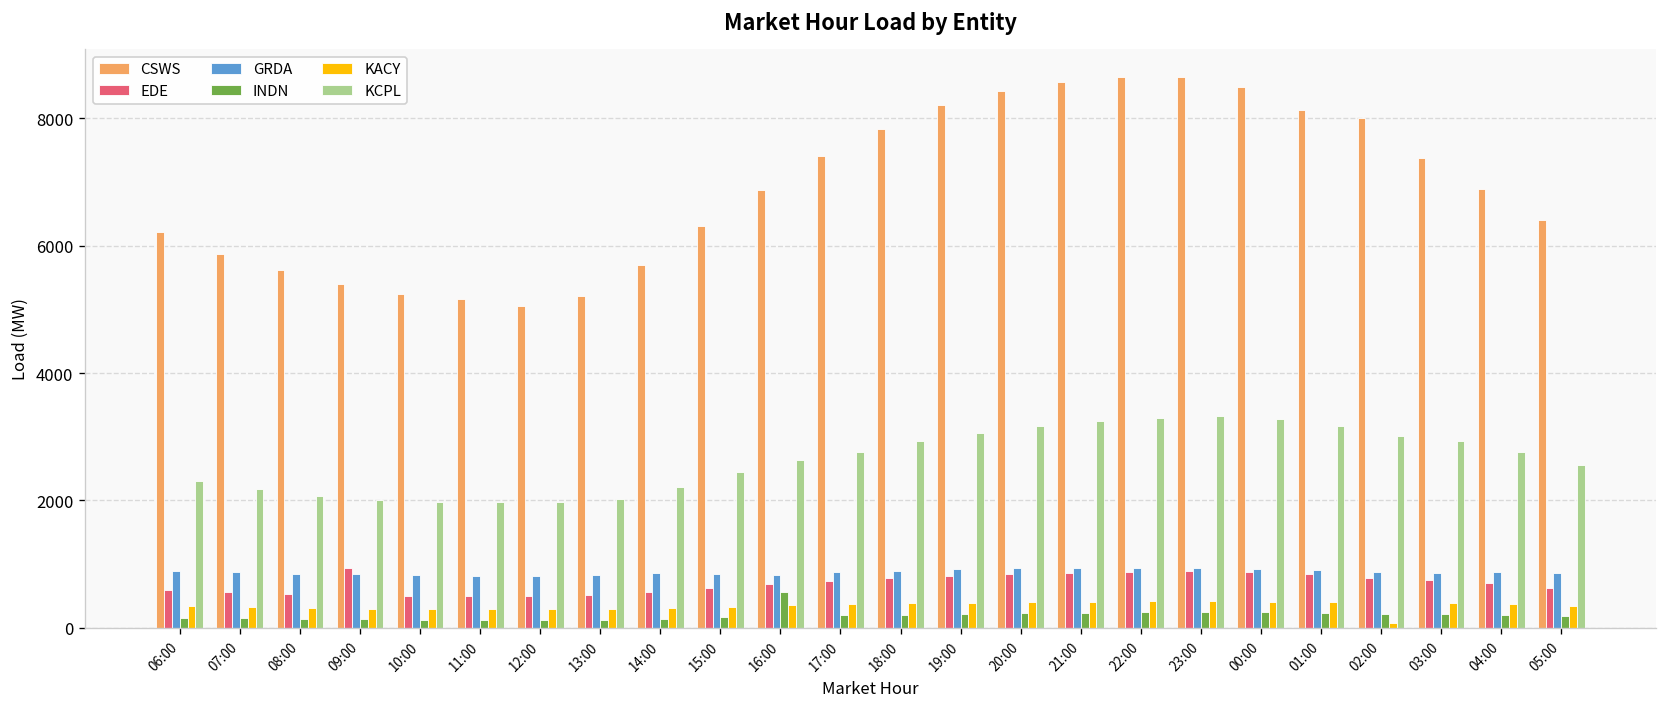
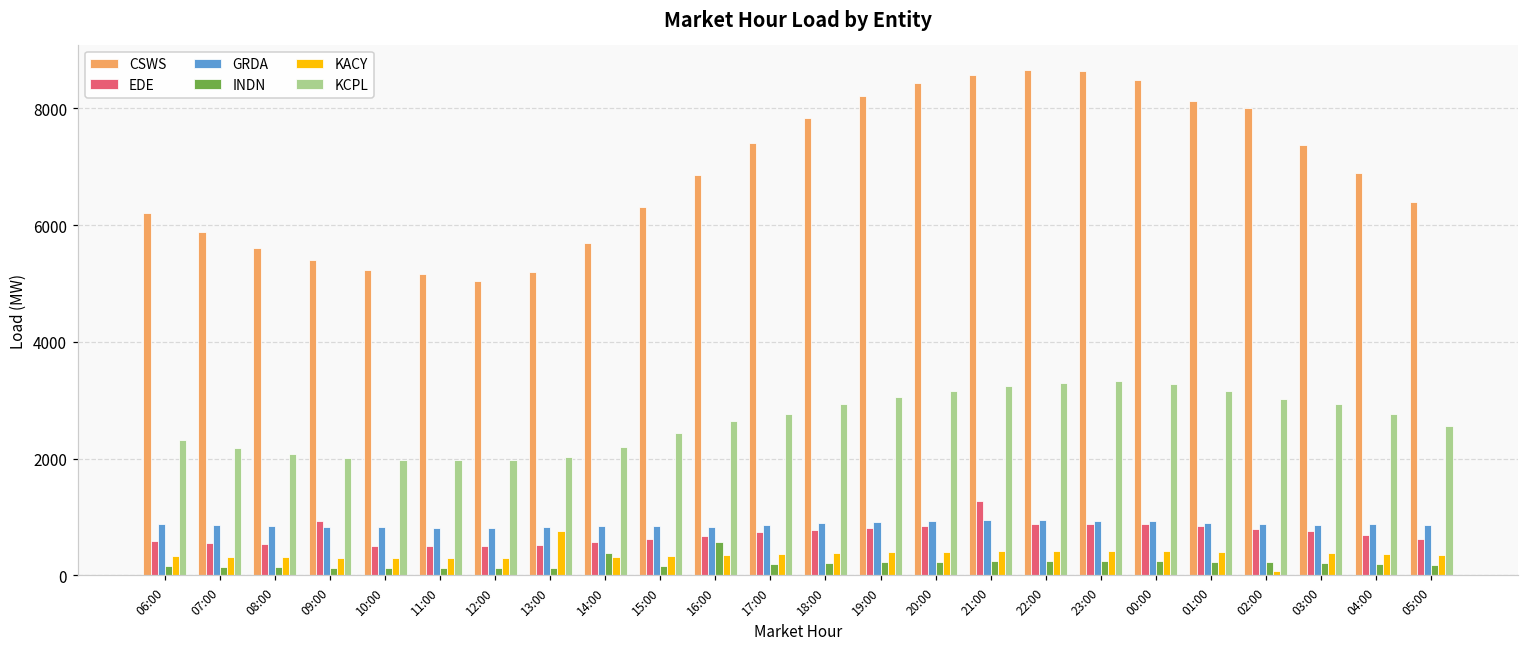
  {
    "CSWS": {
      "06:00": 6200,
      "07:00": 5900,
      "08:00": 5600,
      "09:00": 5400,
      "10:00": 5200,
      "11:00": 5200,
      "12:00": 5000,
      "13:00": 5200,
      "14:00": 5700,
      "15:00": 6300,
      "16:00": 6900,
      "17:00": 7400,
      "18:00": 7800,
      "19:00": 8200,
      "20:00": 8400,
      "21:00": 8600,
      "22:00": 8700,
      "23:00": 8600,
      "00:00": 8500,
      "01:00": 8100,
      "02:00": 8000,
      "03:00": 7400,
      "04:00": 6900,
      "05:00": 6400
    },
    "EDE": {
      "06:00": 600,
      "07:00": 600,
      "08:00": 500,
      "09:00": 900,
      "10:00": 500,
      "11:00": 500,
      "12:00": 500,
      "13:00": 500,
      "14:00": 600,
      "15:00": 600,
      "16:00": 700,
      "17:00": 700,
      "18:00": 800,
      "19:00": 800,
      "20:00": 800,
-     "21:00": 900,
+     "21:00": 1300,
      "22:00": 900,
      "23:00": 900,
      "00:00": 900,
      "01:00": 800,
      "02:00": 800,
      "03:00": 800,
      "04:00": 700,
      "05:00": 600
    },
    "GRDA": {
      "06:00": 900,
      "07:00": 900,
      "08:00": 800,
      "09:00": 800,
      "10:00": 800,
      "11:00": 800,
      "12:00": 800,
      "13:00": 800,
      "14:00": 900,
      "15:00": 800,
      "16:00": 800,
      "17:00": 900,
      "18:00": 900,
      "19:00": 900,
      "20:00": 900,
      "21:00": 900,
      "22:00": 900,
      "23:00": 900,
      "00:00": 900,
      "01:00": 900,
      "02:00": 900,
      "03:00": 900,
      "04:00": 900,
      "05:00": 900
    },
    "INDN": {
      "06:00": 200,
      "07:00": 100,
      "08:00": 100,
      "09:00": 100,
      "10:00": 100,
      "11:00": 100,
      "12:00": 100,
      "13:00": 100,
-     "14:00": 100,
+     "14:00": 400,
      "15:00": 200,
      "16:00": 600,
      "17:00": 200,
      "18:00": 200,
      "19:00": 200,
      "20:00": 200,
      "21:00": 200,
      "22:00": 200,
      "23:00": 200,
      "00:00": 200,
      "01:00": 200,
      "02:00": 200,
      "03:00": 200,
      "04:00": 200,
      "05:00": 200
    },
    "KACY": {
      "06:00": 300,
      "07:00": 300,
      "08:00": 300,
      "09:00": 300,
      "10:00": 300,
      "11:00": 300,
      "12:00": 300,
-     "13:00": 300,
+     "13:00": 800,
      "14:00": 300,
      "15:00": 300,
      "16:00": 400,
      "17:00": 400,
      "18:00": 400,
      "19:00": 400,
      "20:00": 400,
      "21:00": 400,
      "22:00": 400,
      "23:00": 400,
      "00:00": 400,
      "01:00": 400,
      "02:00": 100,
      "03:00": 400,
      "04:00": 400,
      "05:00": 300
    },
    "KCPL": {
      "06:00": 2300,
      "07:00": 2200,
      "08:00": 2100,
      "09:00": 2000,
      "10:00": 2000,
      "11:00": 2000,
      "12:00": 2000,
      "13:00": 2000,
      "14:00": 2200,
      "15:00": 2400,
      "16:00": 2600,
      "17:00": 2800,
      "18:00": 2900,
      "19:00": 3100,
      "20:00": 3200,
      "21:00": 3200,
      "22:00": 3300,
      "23:00": 3300,
      "00:00": 3300,
      "01:00": 3200,
      "02:00": 3000,
      "03:00": 2900,
      "04:00": 2800,
      "05:00": 2600
    }
  }
